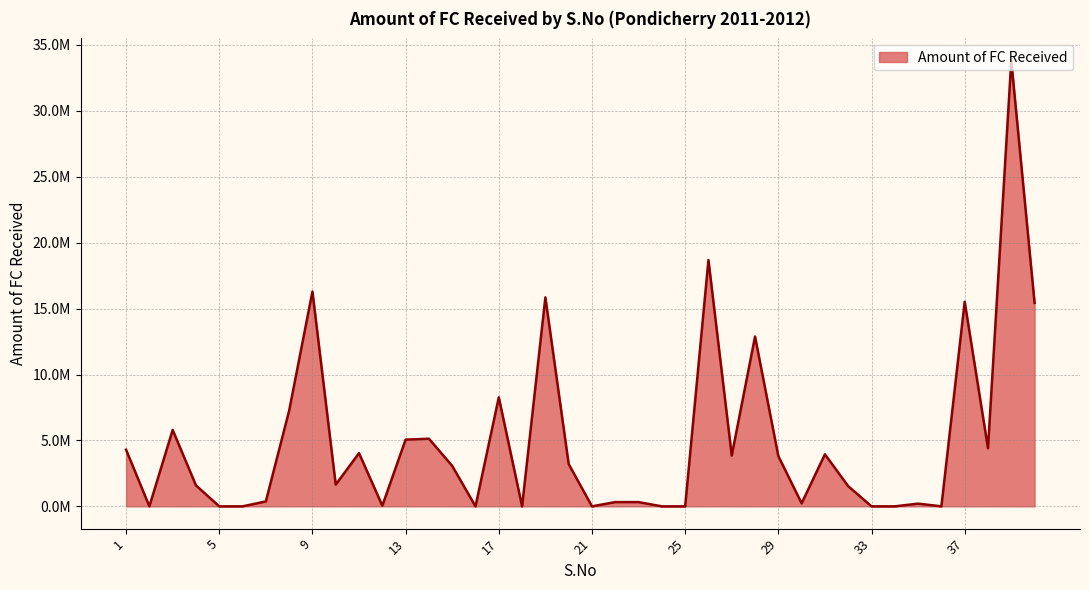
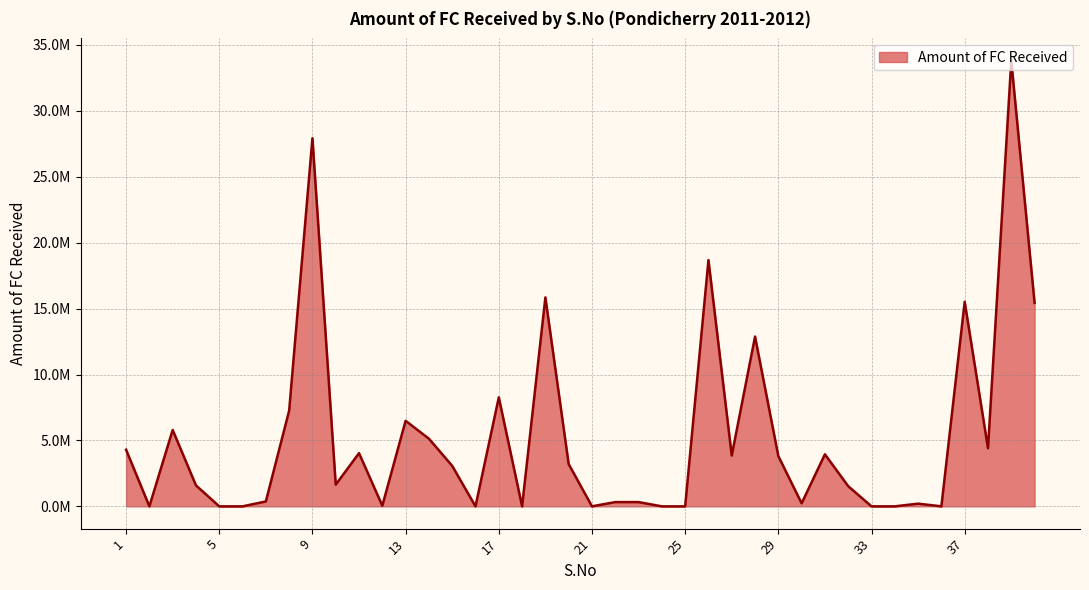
  {
    "1": 4300000,
    "5": 0,
-   "9": 16300000,
-   "13": 5100000,
+   "9": 27900000,
+   "13": 6500000,
    "17": 8300000,
    "21": 0,
    "25": 0,
    "29": 3800000,
    "33": 0,
    "37": 15500000
  }
